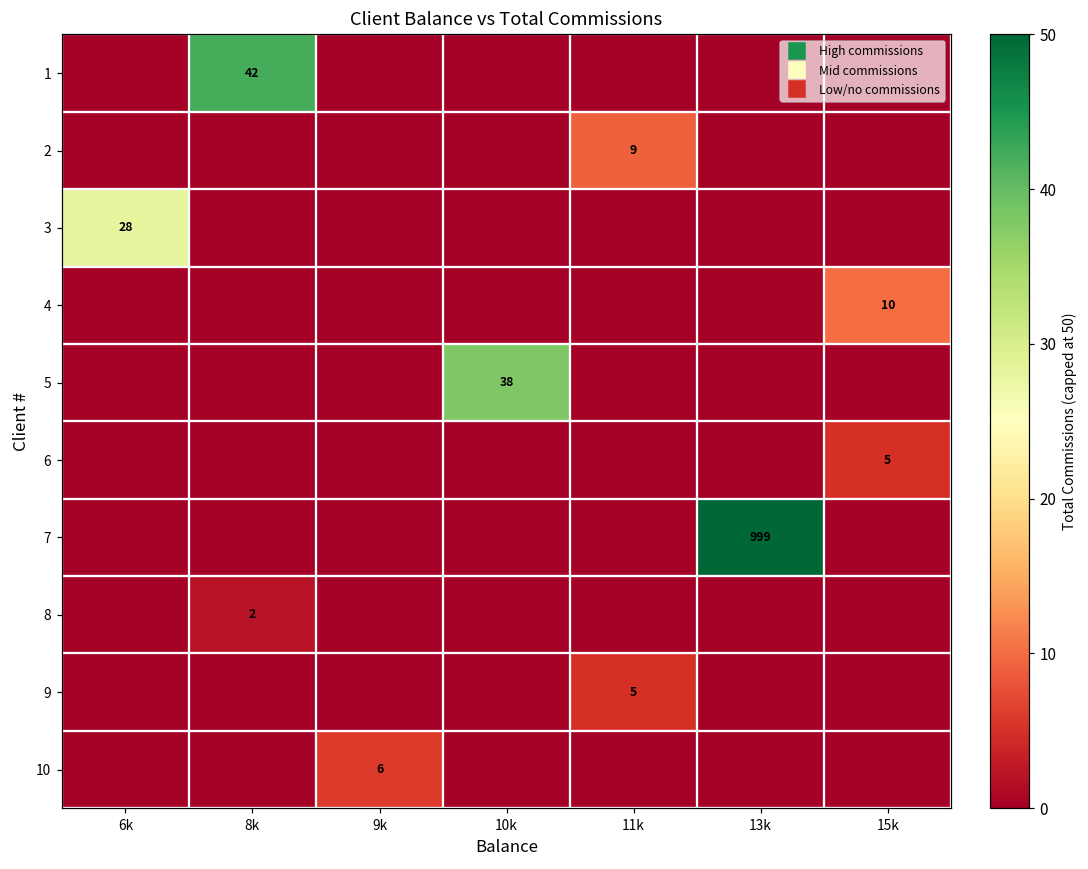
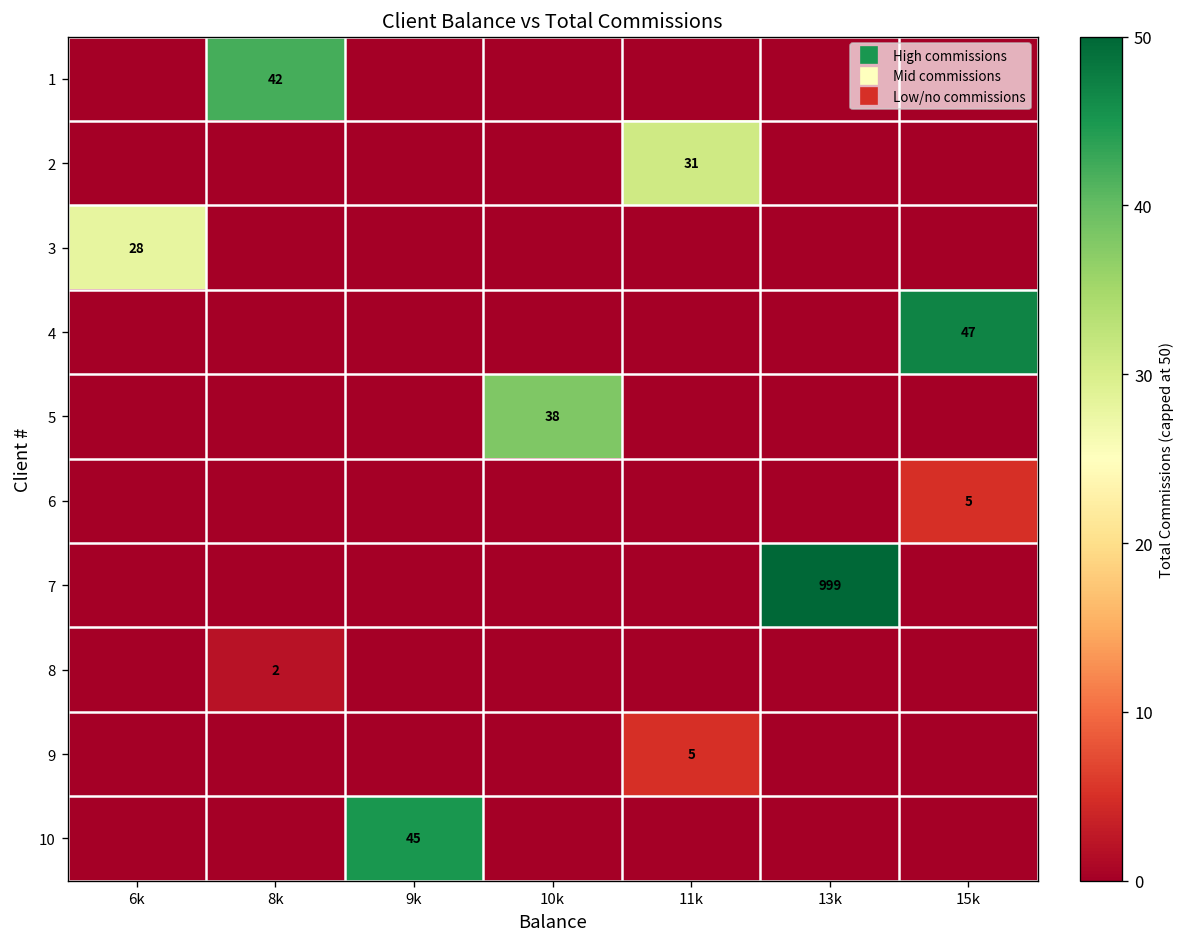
  {
    "1": {
      "8k": 42
    },
    "2": {
-     "11k": 9
+     "11k": 31
    },
    "3": {
      "6k": 28
    },
    "4": {
-     "15k": 10
+     "15k": 47
    },
    "5": {
      "10k": 38
    },
    "6": {
      "15k": 5
    },
    "7": {
      "13k": 999
    },
    "8": {
      "8k": 2
    },
    "9": {
      "11k": 5
    },
    "10": {
-     "9k": 6
+     "9k": 45
    }
  }
